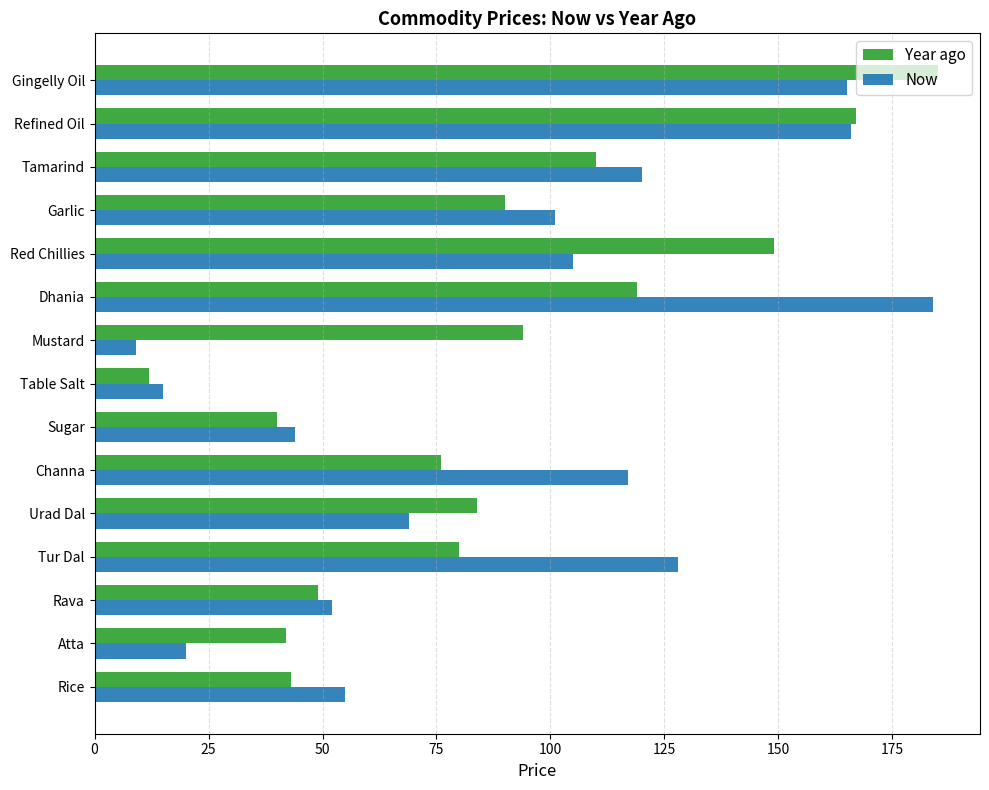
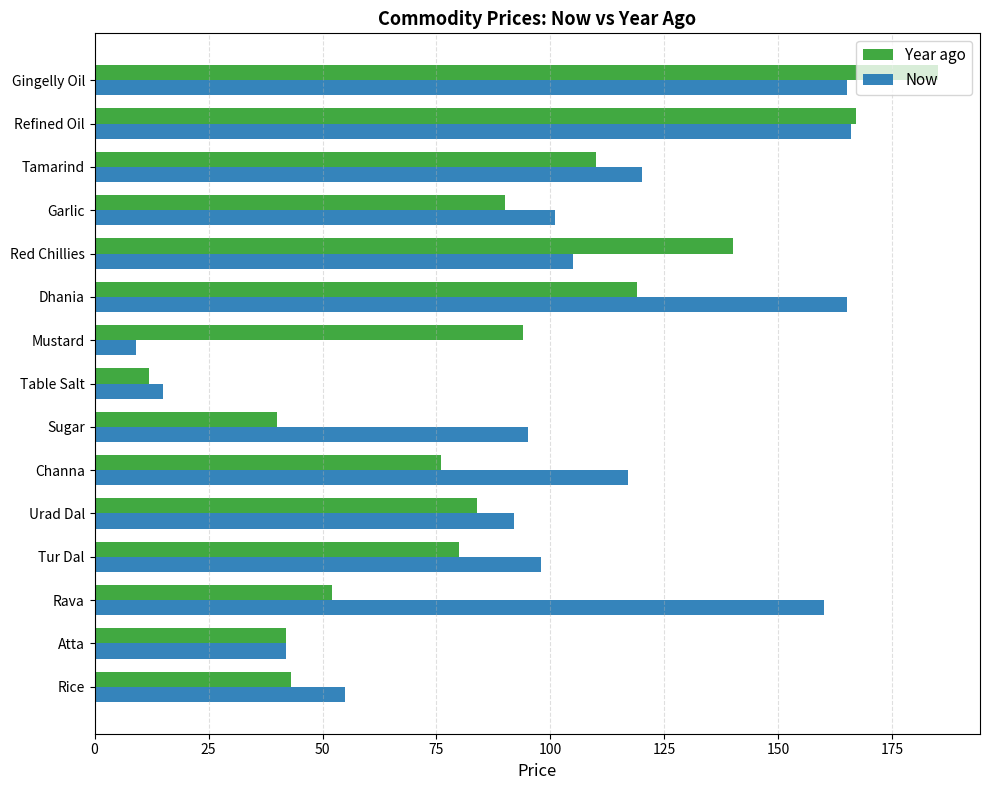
  {
    "Year ago": {
      "Refined Oil": 167,
      "Tamarind": 110,
      "Garlic": 90,
-     "Red Chillies": 149,
+     "Red Chillies": 140,
      "Dhania": 119,
      "Mustard": 94,
      "Table Salt": 12,
      "Sugar": 40,
      "Channa": 76,
      "Urad Dal": 84,
      "Tur Dal": 80,
-     "Rava": 49,
+     "Rava": 52,
      "Atta": 42,
      "Rice": 43
    },
    "Now": {
      "Gingelly Oil": 165,
      "Refined Oil": 166,
      "Tamarind": 120,
      "Garlic": 101,
      "Red Chillies": 105,
-     "Dhania": 184,
+     "Dhania": 165,
      "Mustard": 9,
      "Table Salt": 15,
-     "Sugar": 44,
+     "Sugar": 95,
      "Channa": 117,
-     "Urad Dal": 69,
-     "Tur Dal": 128,
-     "Rava": 52,
-     "Atta": 20,
+     "Urad Dal": 92,
+     "Tur Dal": 98,
+     "Rava": 160,
+     "Atta": 42,
      "Rice": 55
    }
  }
